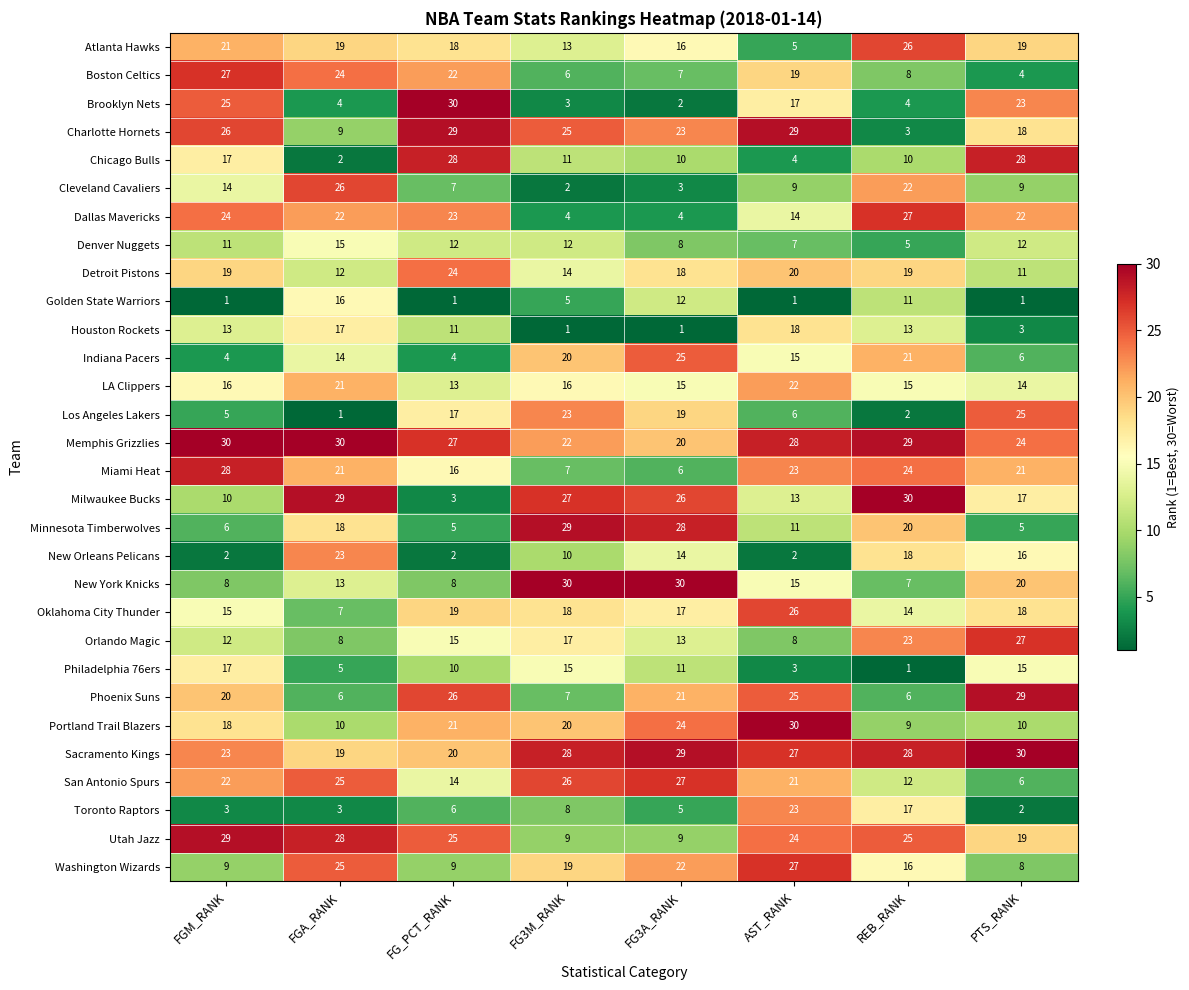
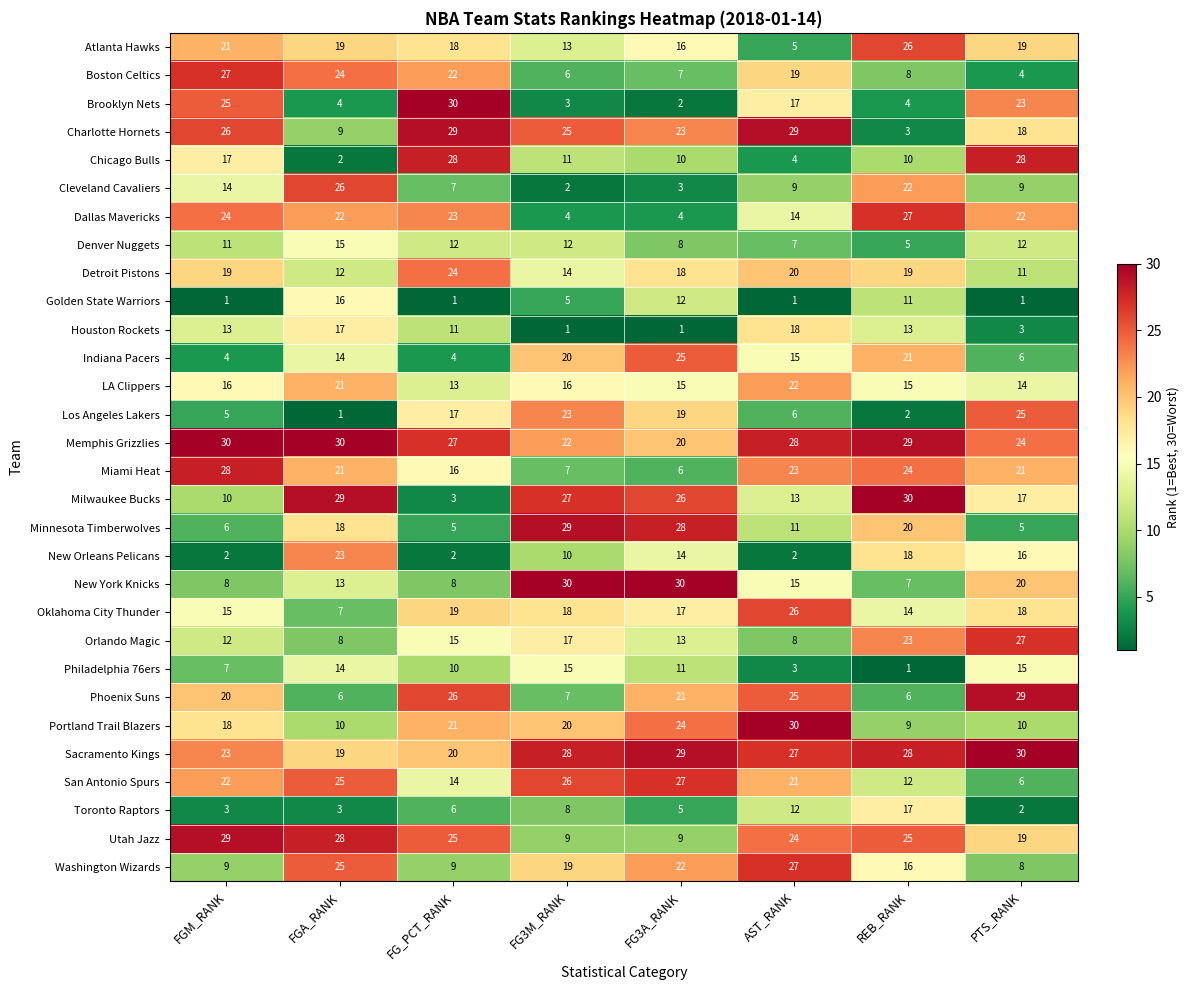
  {
    "Philadelphia 76ers": {
-     "FGM_RANK": 17,
-     "FGA_RANK": 5,
+     "FGM_RANK": 7,
+     "FGA_RANK": 14,
      "FG_PCT_RANK": 10,
      "FG3M_RANK": 15,
      "FG3A_RANK": 11,
      "AST_RANK": 3,
      "REB_RANK": 1,
      "PTS_RANK": 15
    },
    "Toronto Raptors": {
      "FGM_RANK": 3,
      "FGA_RANK": 3,
      "FG_PCT_RANK": 6,
      "FG3M_RANK": 8,
      "FG3A_RANK": 5,
-     "AST_RANK": 23,
+     "AST_RANK": 12,
      "REB_RANK": 17,
      "PTS_RANK": 2
    }
  }
